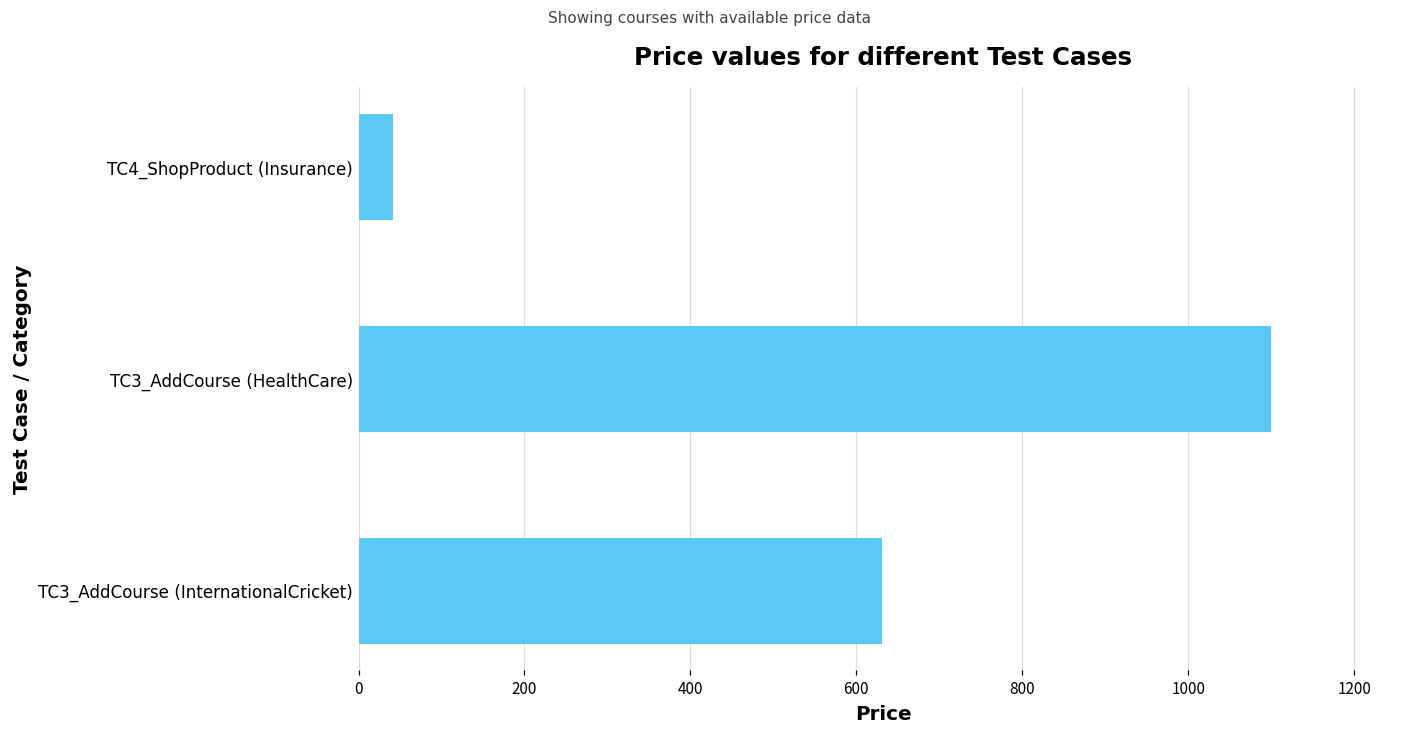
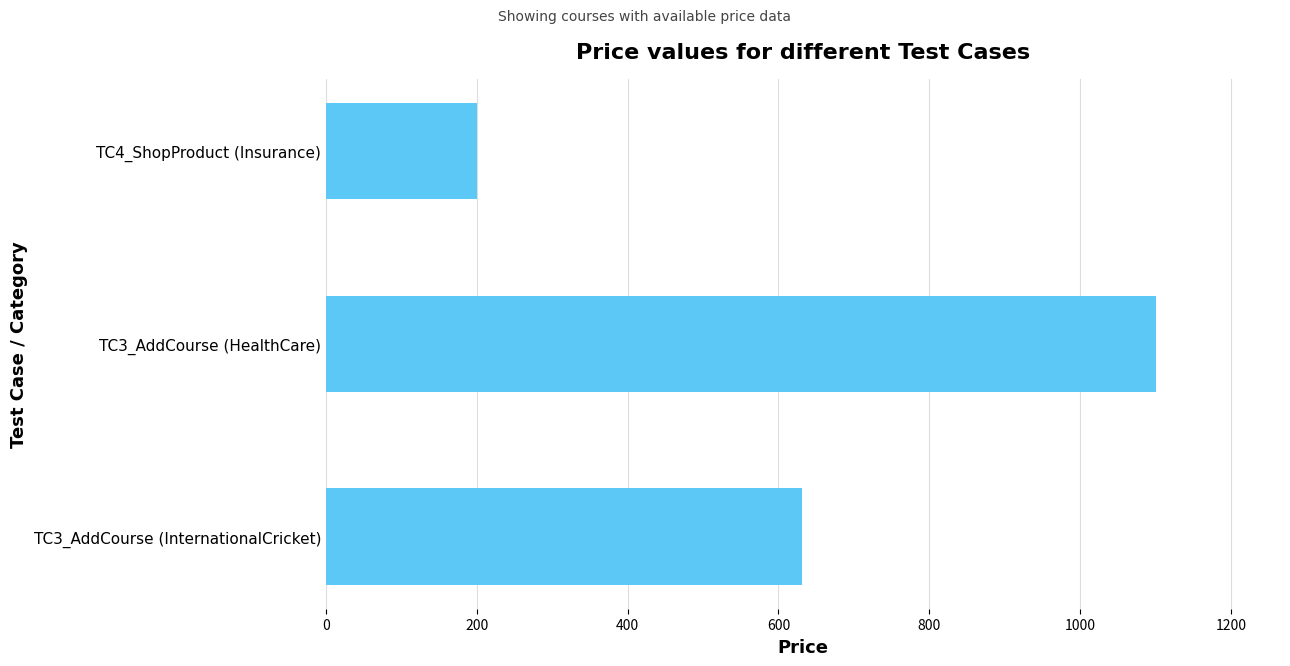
  {
-   "TC4_ShopProduct (Insurance)": 40,
+   "TC4_ShopProduct (Insurance)": 200,
    "TC3_AddCourse (HealthCare)": 1100,
    "TC3_AddCourse (InternationalCricket)": 630
  }
